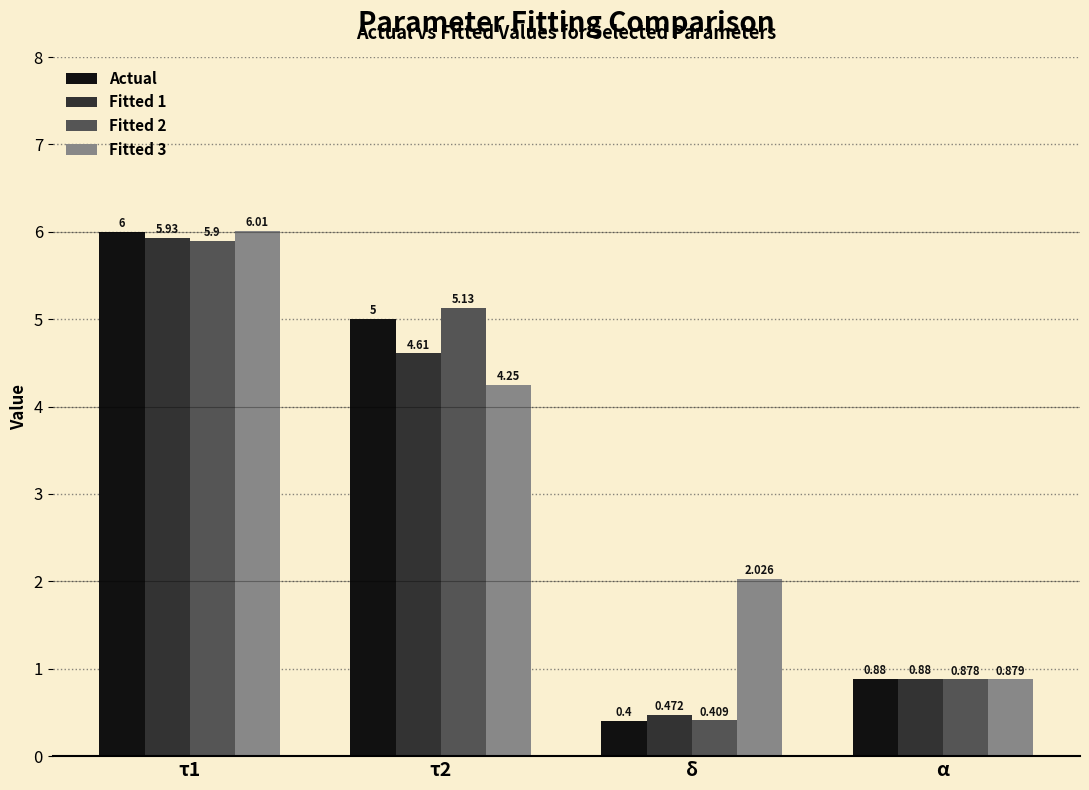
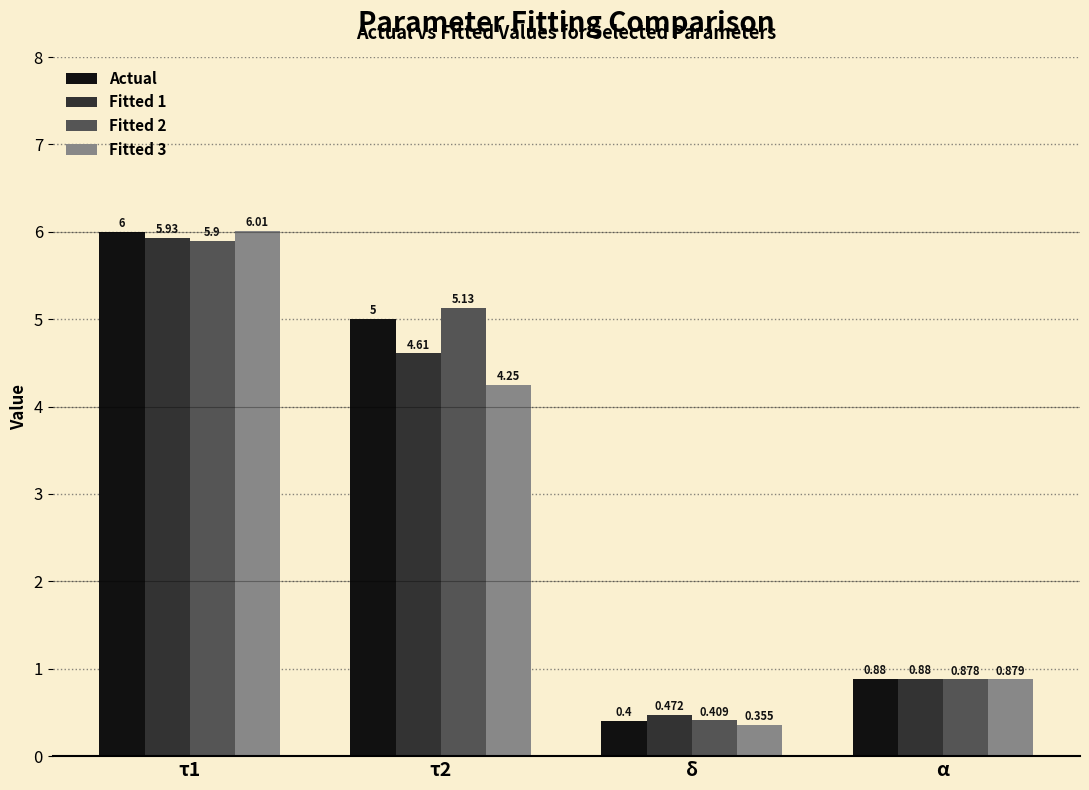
  {
    "Fitted 3": {
      "τ1": 6.01,
      "τ2": 4.25,
-     "δ": 2.026,
+     "δ": 0.355,
      "α": 0.879
    }
  }
